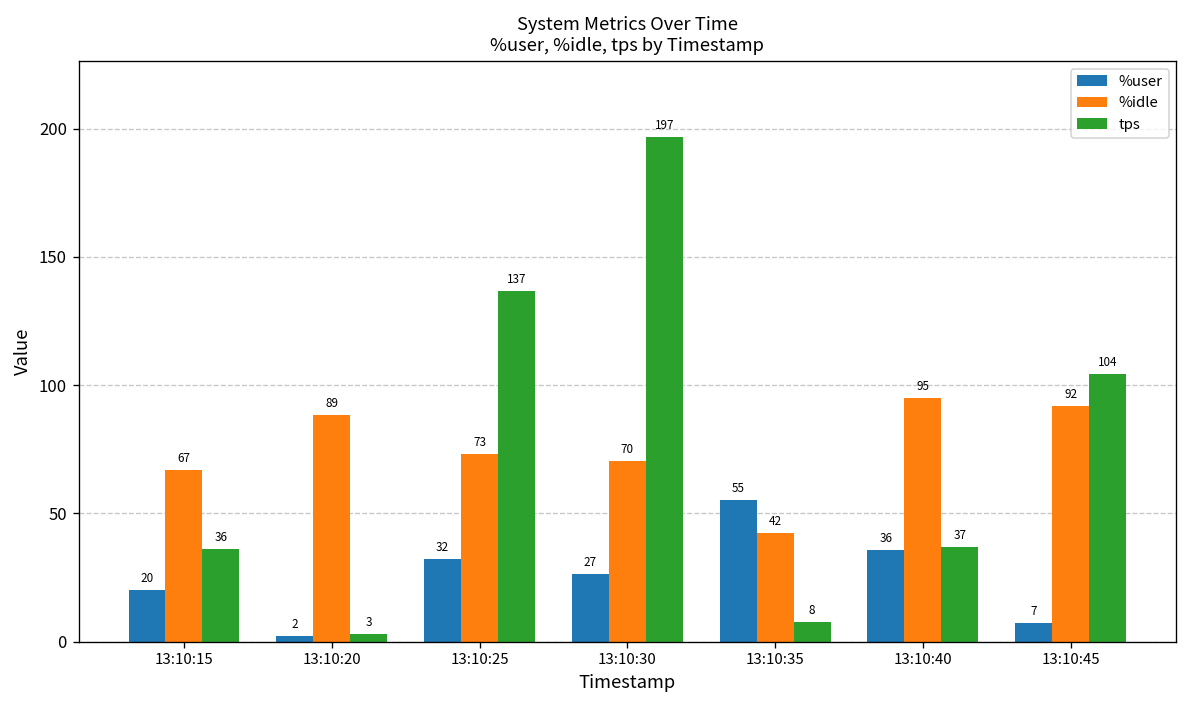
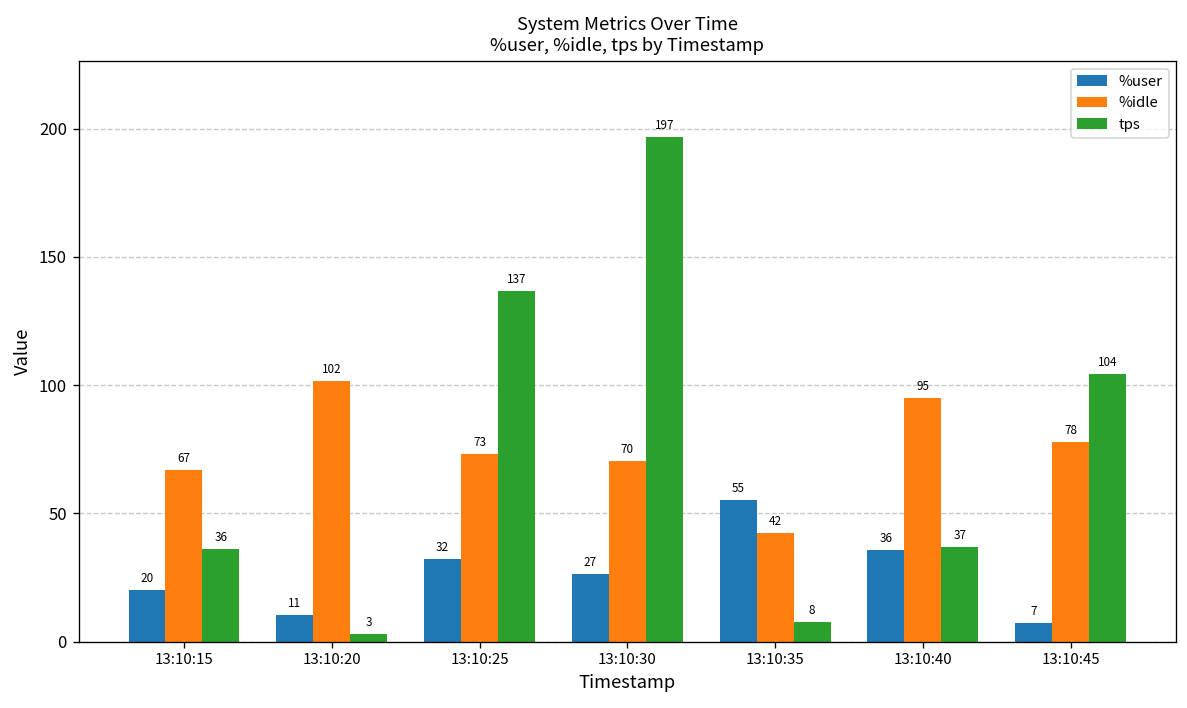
  {
    "%user": {
      "13:10:15": 20,
-     "13:10:20": 2,
+     "13:10:20": 11,
      "13:10:25": 32,
      "13:10:30": 27,
      "13:10:35": 55,
      "13:10:40": 36,
      "13:10:45": 7
    },
    "%idle": {
      "13:10:15": 67,
-     "13:10:20": 89,
+     "13:10:20": 102,
      "13:10:25": 73,
      "13:10:30": 70,
      "13:10:35": 42,
      "13:10:40": 95,
-     "13:10:45": 92
+     "13:10:45": 78
    },
    "tps": {
      "13:10:15": 36,
      "13:10:20": 3,
      "13:10:25": 137,
      "13:10:30": 197,
      "13:10:35": 8,
      "13:10:40": 37,
      "13:10:45": 104
    }
  }
